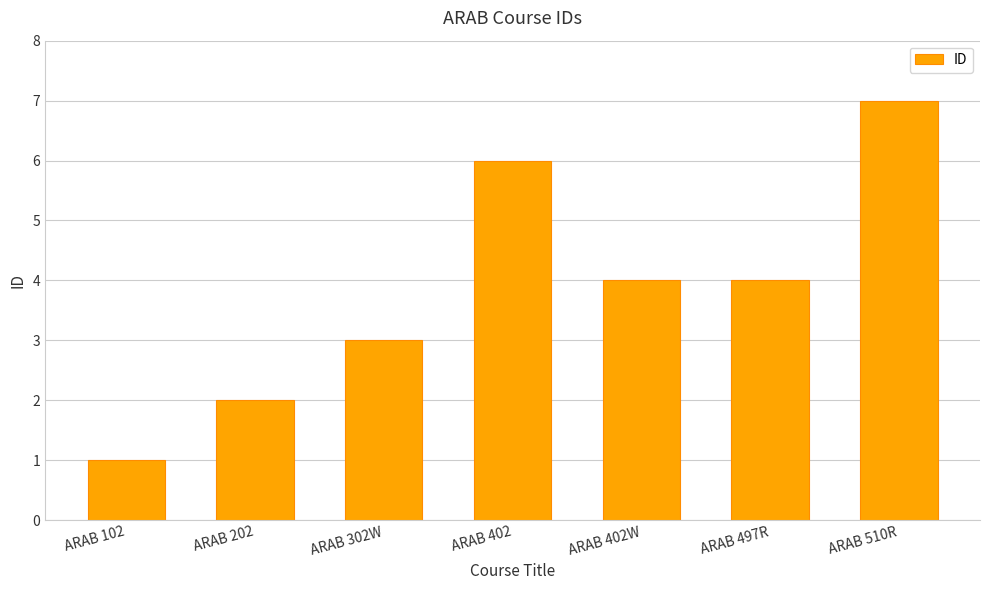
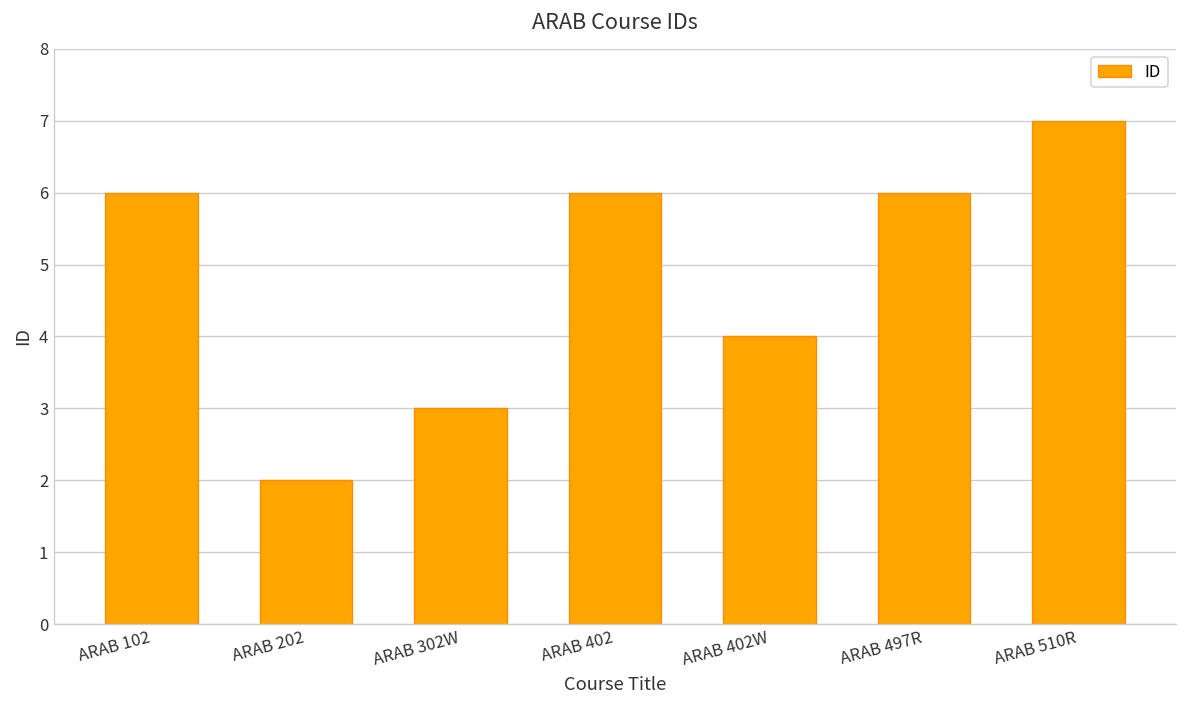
  {
-   "ARAB 102": 1,
+   "ARAB 102": 6,
    "ARAB 202": 2,
    "ARAB 302W": 3,
    "ARAB 402": 6,
    "ARAB 402W": 4,
-   "ARAB 497R": 4,
+   "ARAB 497R": 6,
    "ARAB 510R": 7
  }
